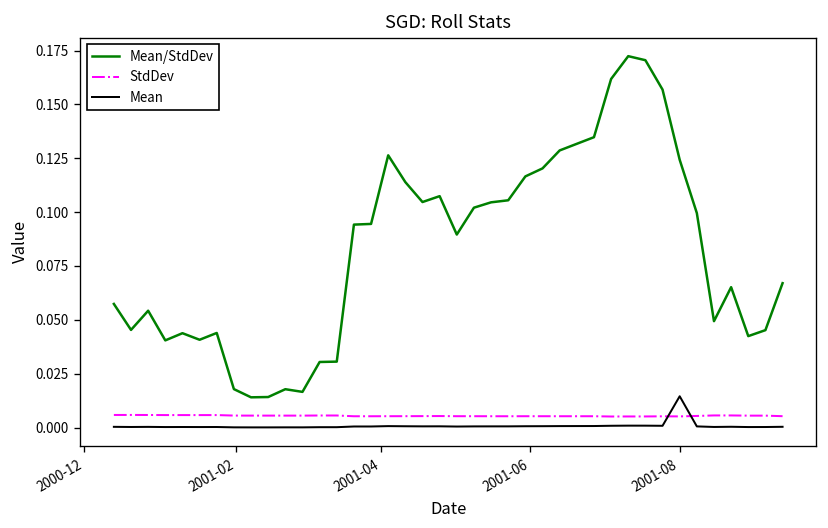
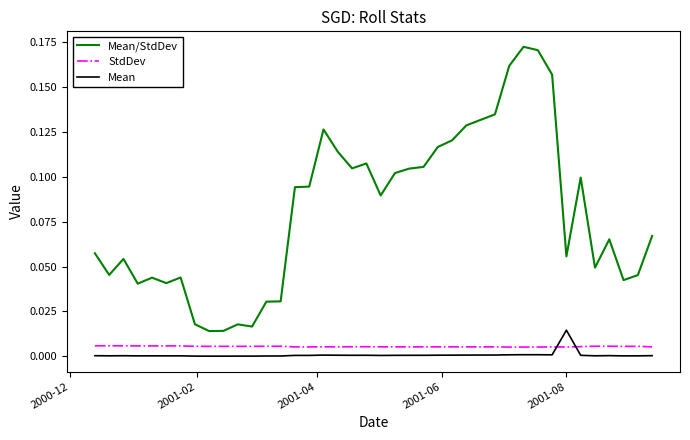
  {
    "Mean/StdDev": {
-     "2001-08": 0.124
+     "2001-08": 0.056
    },
    "StdDev": {
      "2001-08": 0.005
    },
    "Mean": {
      "2001-08": 0.015
    }
  }
